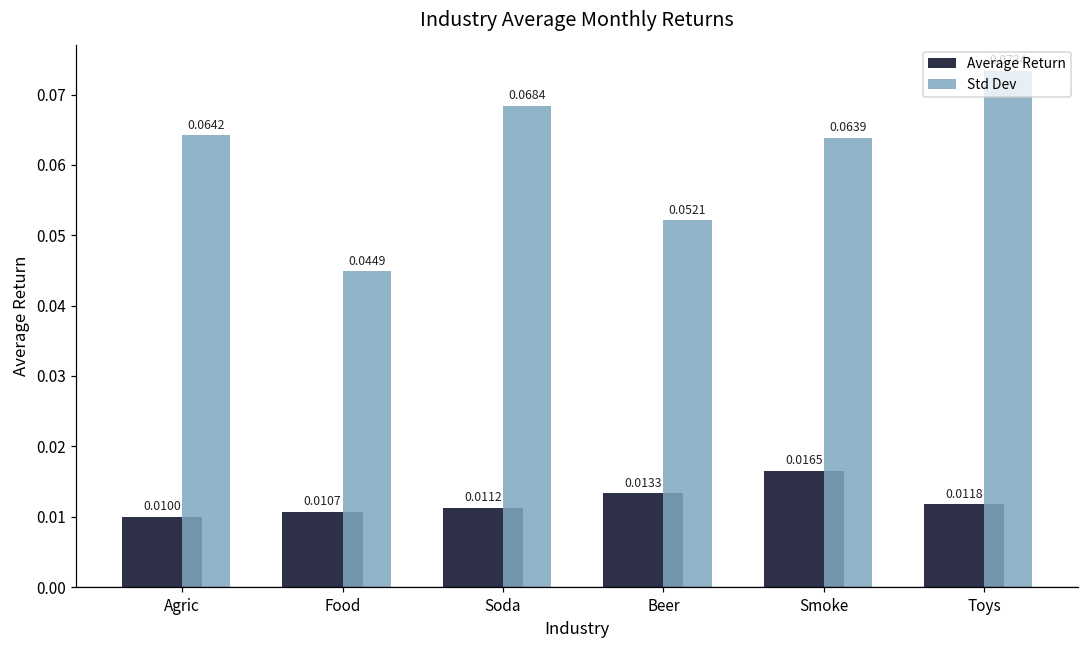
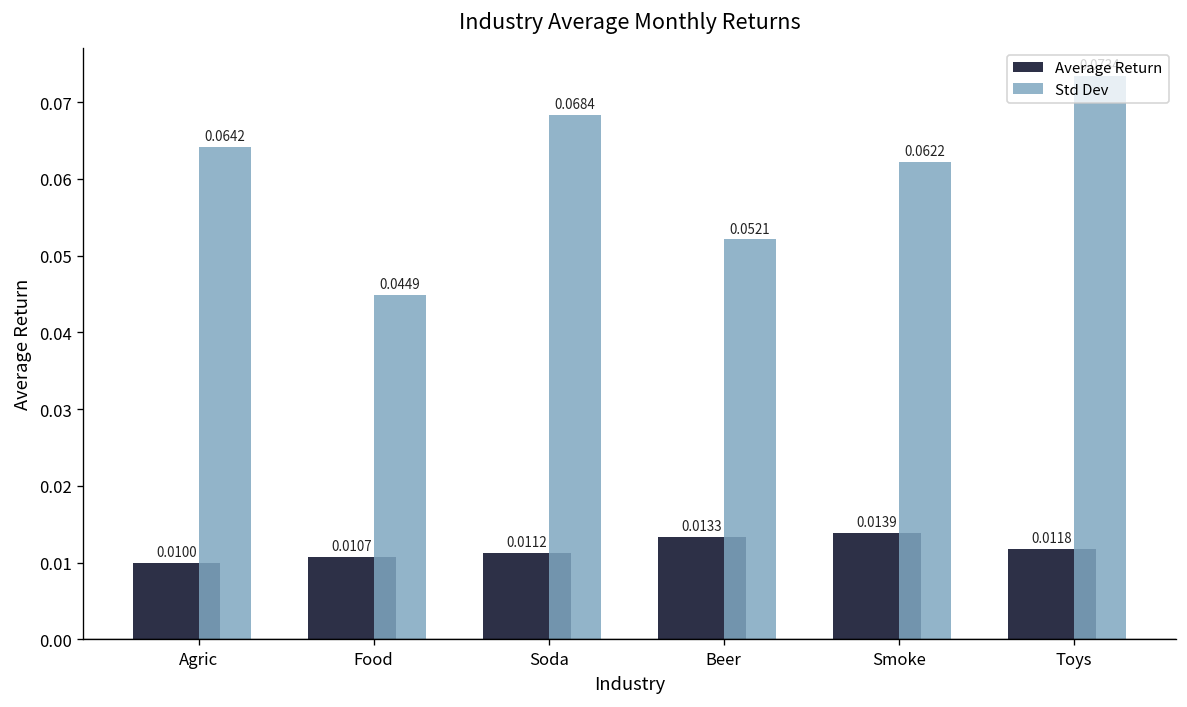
  {
    "Average Return": {
      "Agric": 0.0100,
      "Food": 0.0107,
      "Soda": 0.0112,
      "Beer": 0.0133,
-     "Smoke": 0.0165,
+     "Smoke": 0.0139,
      "Toys": 0.0118
    },
    "Std Dev": {
      "Agric": 0.0642,
      "Food": 0.0449,
      "Soda": 0.0684,
      "Beer": 0.0521,
-     "Smoke": 0.0639
+     "Smoke": 0.0622
    }
  }
